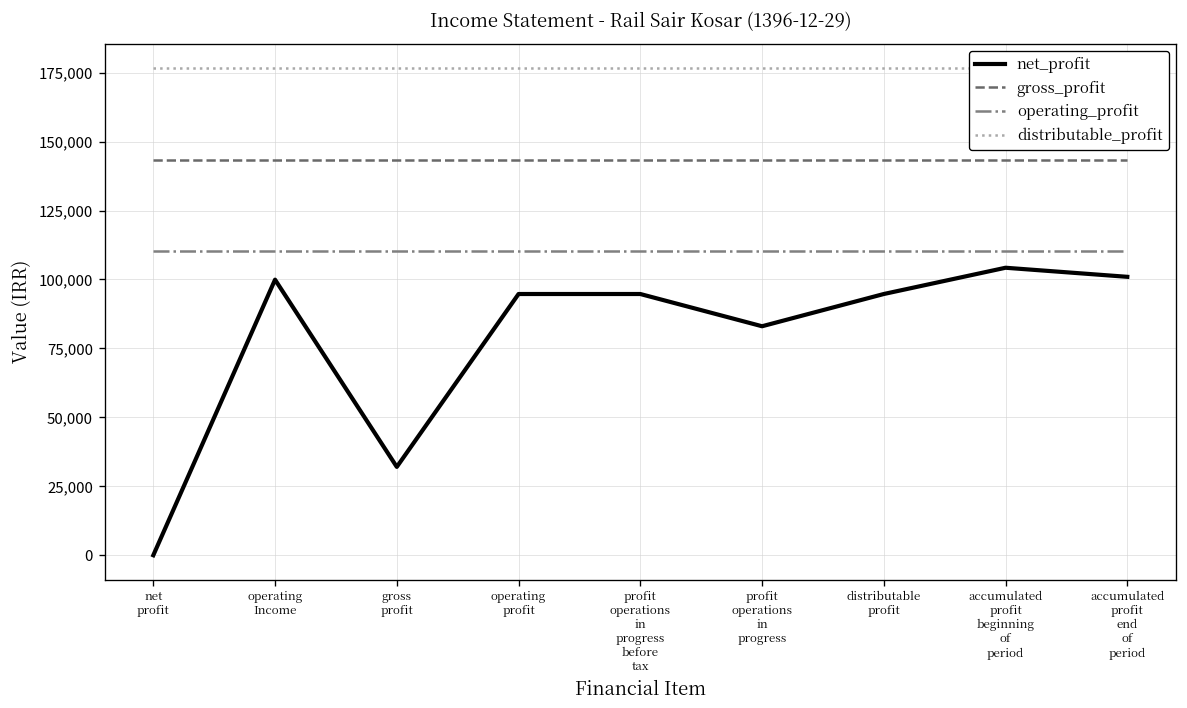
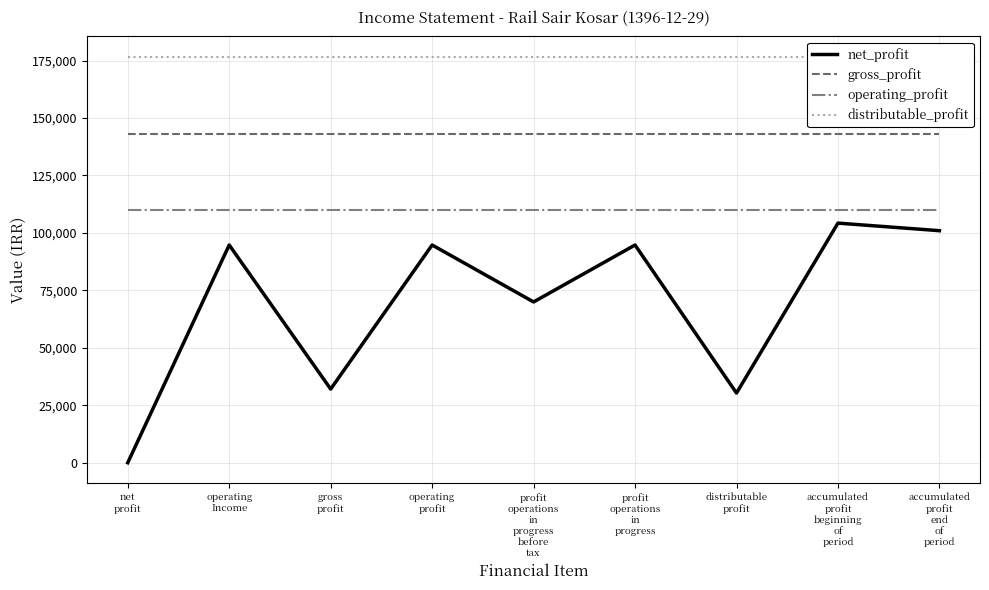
  {
    "net_profit": {
      "net profit": "0",
-     "operating Income": "100,000",
+     "operating Income": "95,000",
      "gross profit": "32,000",
      "operating profit": "95,000",
-     "profit operations in progress before tax": "95,000",
-     "profit operations in progress": "83,000",
-     "distributable profit": "95,000",
+     "profit operations in progress before tax": "70,000",
+     "profit operations in progress": "95,000",
+     "distributable profit": "30,000",
      "accumulated profit beginning of period": "104,000",
      "accumulated profit end of period": "101,000"
    },
    "distributable_profit": {
      "net profit": "177,000",
      "operating Income": "177,000",
      "gross profit": "177,000",
      "operating profit": "177,000",
      "profit operations in progress before tax": "177,000",
      "profit operations in progress": "177,000",
      "distributable profit": "177,000"
    }
  }
